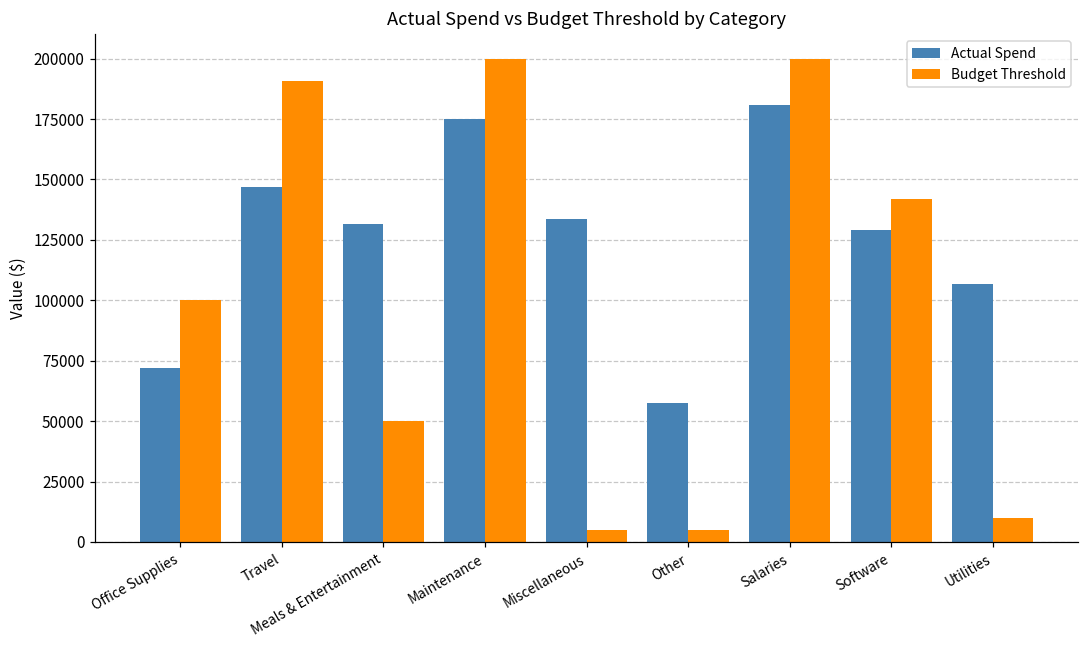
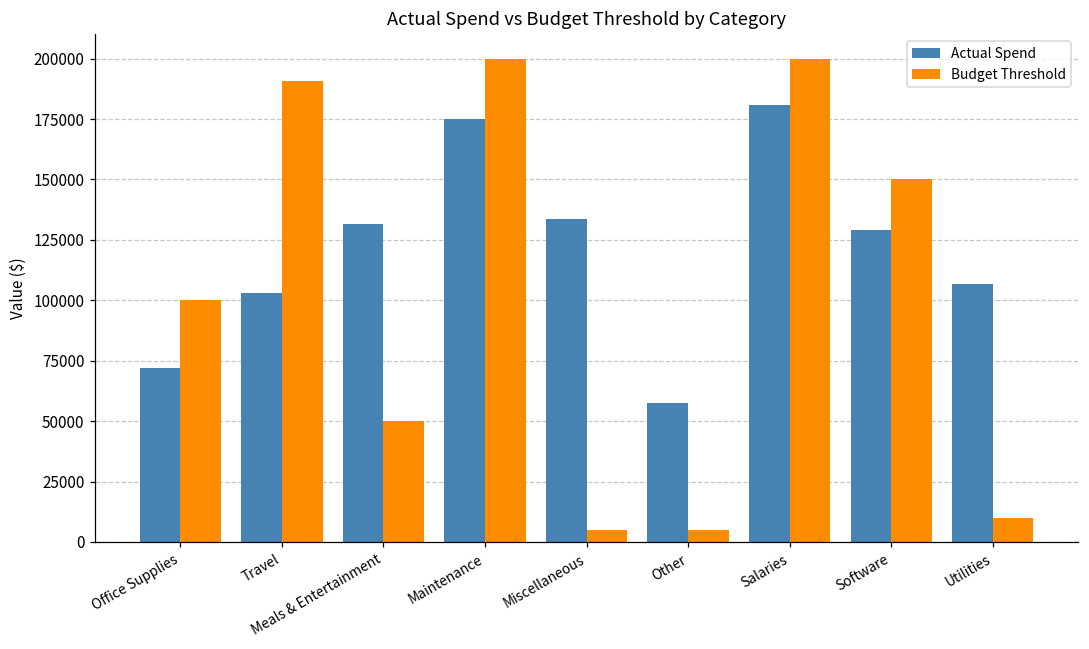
  {
    "Actual Spend": {
      "Office Supplies": 72000,
-     "Travel": 147000,
+     "Travel": 103000,
      "Meals & Entertainment": 131000,
      "Maintenance": 175000,
      "Miscellaneous": 134000,
      "Other": 58000,
      "Salaries": 181000,
      "Software": 129000,
      "Utilities": 107000
    },
    "Budget Threshold": {
      "Office Supplies": 100000,
      "Travel": 191000,
      "Meals & Entertainment": 50000,
      "Maintenance": 200000,
      "Miscellaneous": 5000,
      "Other": 5000,
      "Salaries": 200000,
-     "Software": 142000,
+     "Software": 150000,
      "Utilities": 10000
    }
  }
